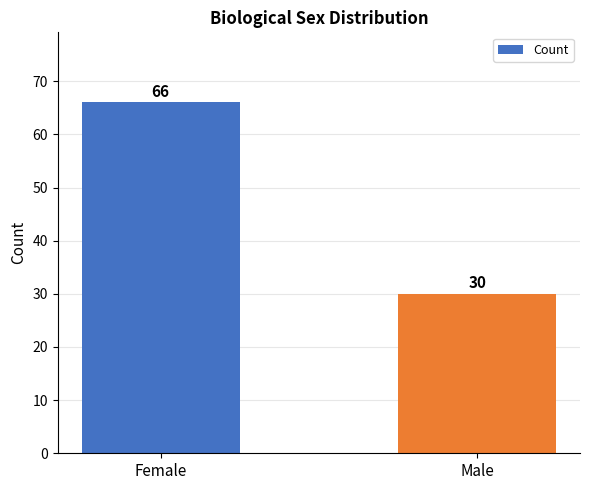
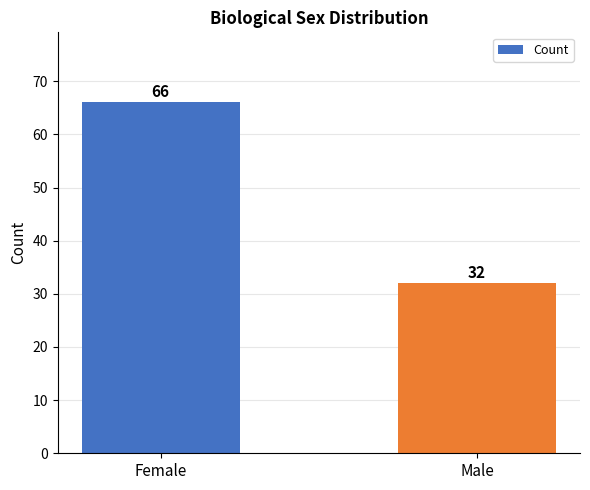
  {
    "Female": 66,
-   "Male": 30
+   "Male": 32
  }
